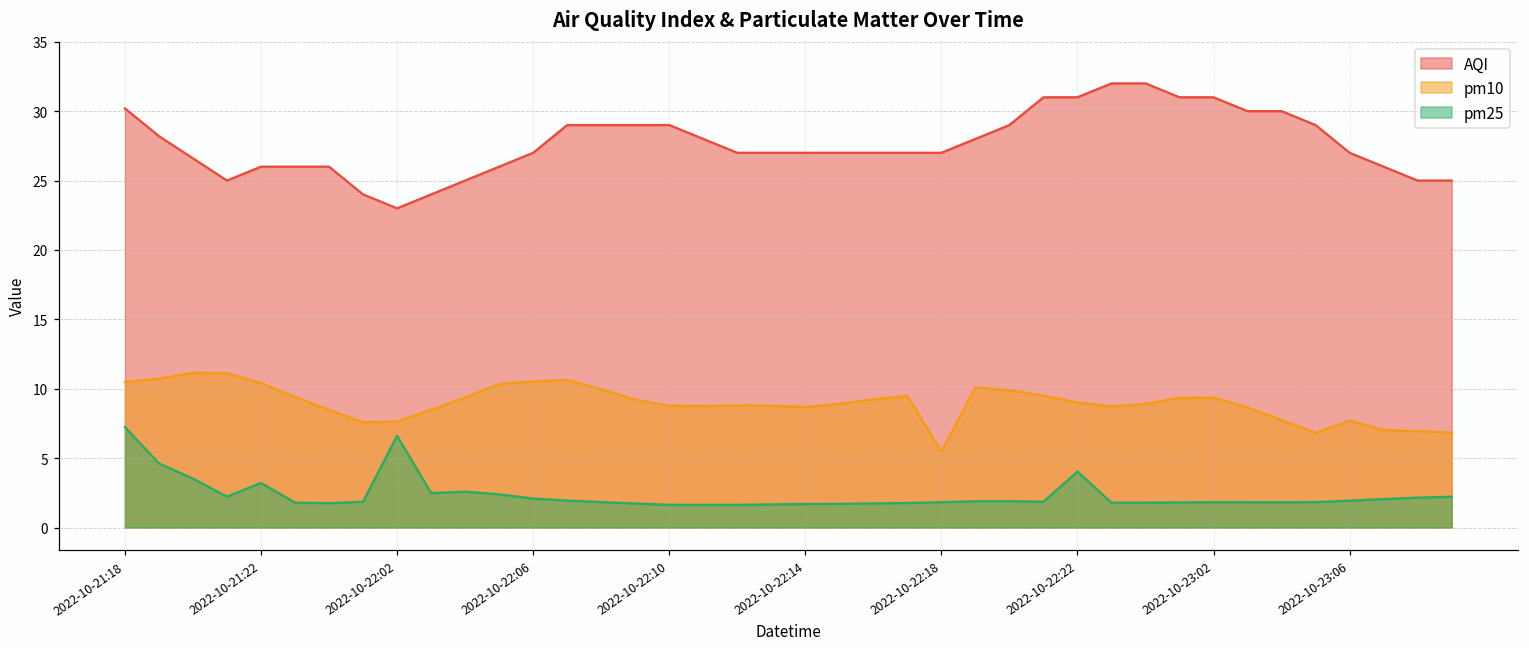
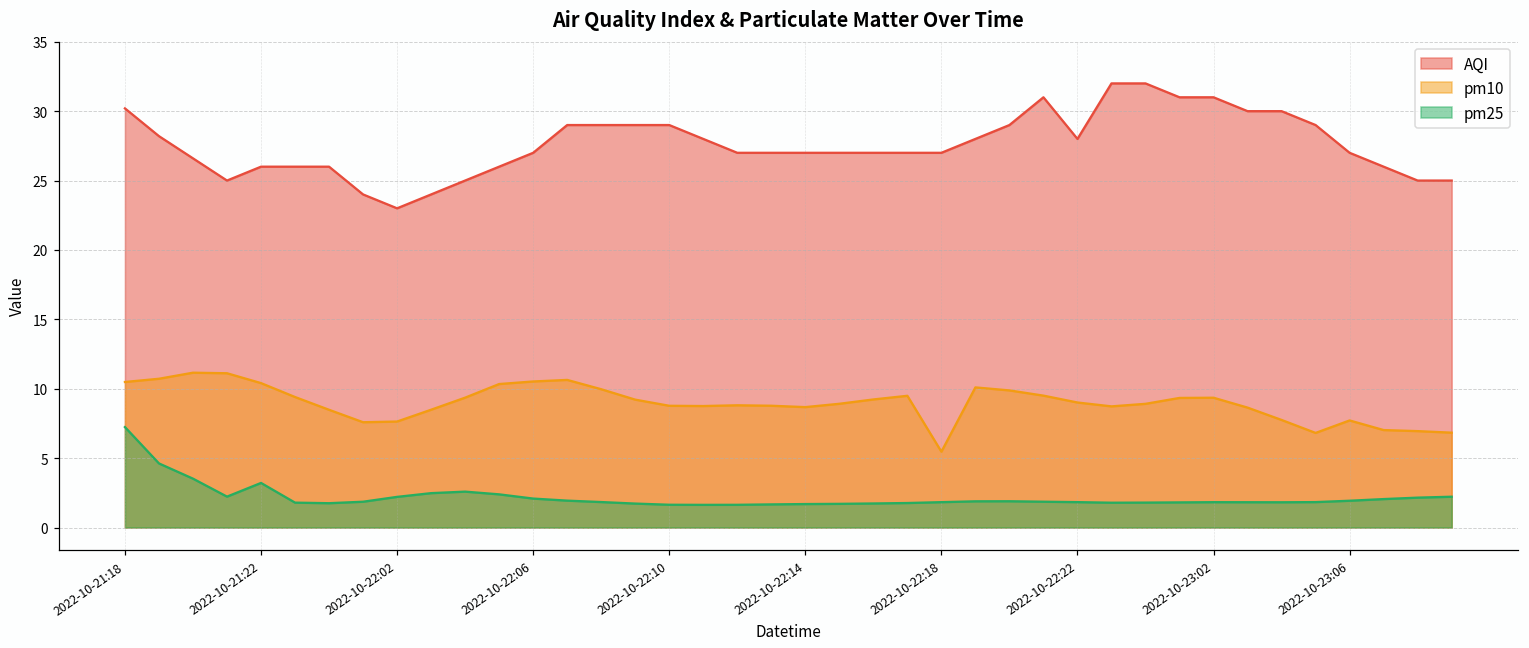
  {
    "AQI": {
      "2022-10-21:18": 30.2,
      "2022-10-21:22": 26,
      "2022-10-22:02": 23,
      "2022-10-22:06": 27,
      "2022-10-22:10": 29,
      "2022-10-22:14": 27,
      "2022-10-22:18": 27,
-     "2022-10-22:22": 31,
+     "2022-10-22:22": 28,
      "2022-10-23:02": 31,
      "2022-10-23:06": 27
    },
    "pm10": {
      "2022-10-21:18": 10.5,
      "2022-10-21:22": 10.4,
      "2022-10-22:02": 7.6,
      "2022-10-22:06": 10.5,
      "2022-10-22:10": 8.8,
      "2022-10-22:14": 8.7,
      "2022-10-22:18": 5.5,
      "2022-10-22:22": 9.0,
      "2022-10-23:02": 9.4,
      "2022-10-23:06": 7.7
    },
    "pm25": {
      "2022-10-21:18": 7.2,
      "2022-10-21:22": 3.2,
-     "2022-10-22:02": 6.6,
+     "2022-10-22:02": 2.2,
      "2022-10-22:06": 2.1,
      "2022-10-22:10": 1.6,
      "2022-10-22:14": 1.7,
      "2022-10-22:18": 1.8,
-     "2022-10-22:22": 4.0,
+     "2022-10-22:22": 1.8,
      "2022-10-23:02": 1.8,
      "2022-10-23:06": 1.9
    }
  }
